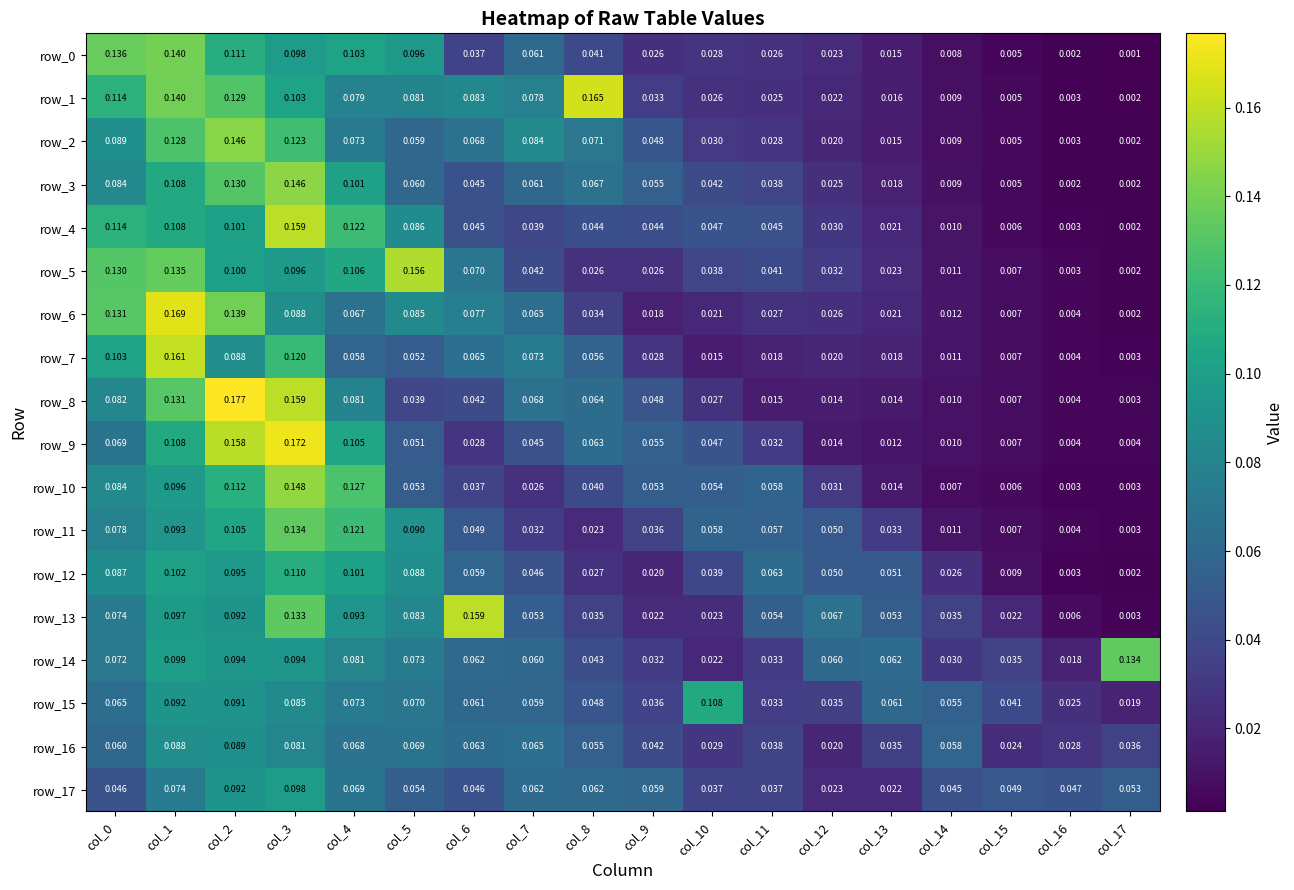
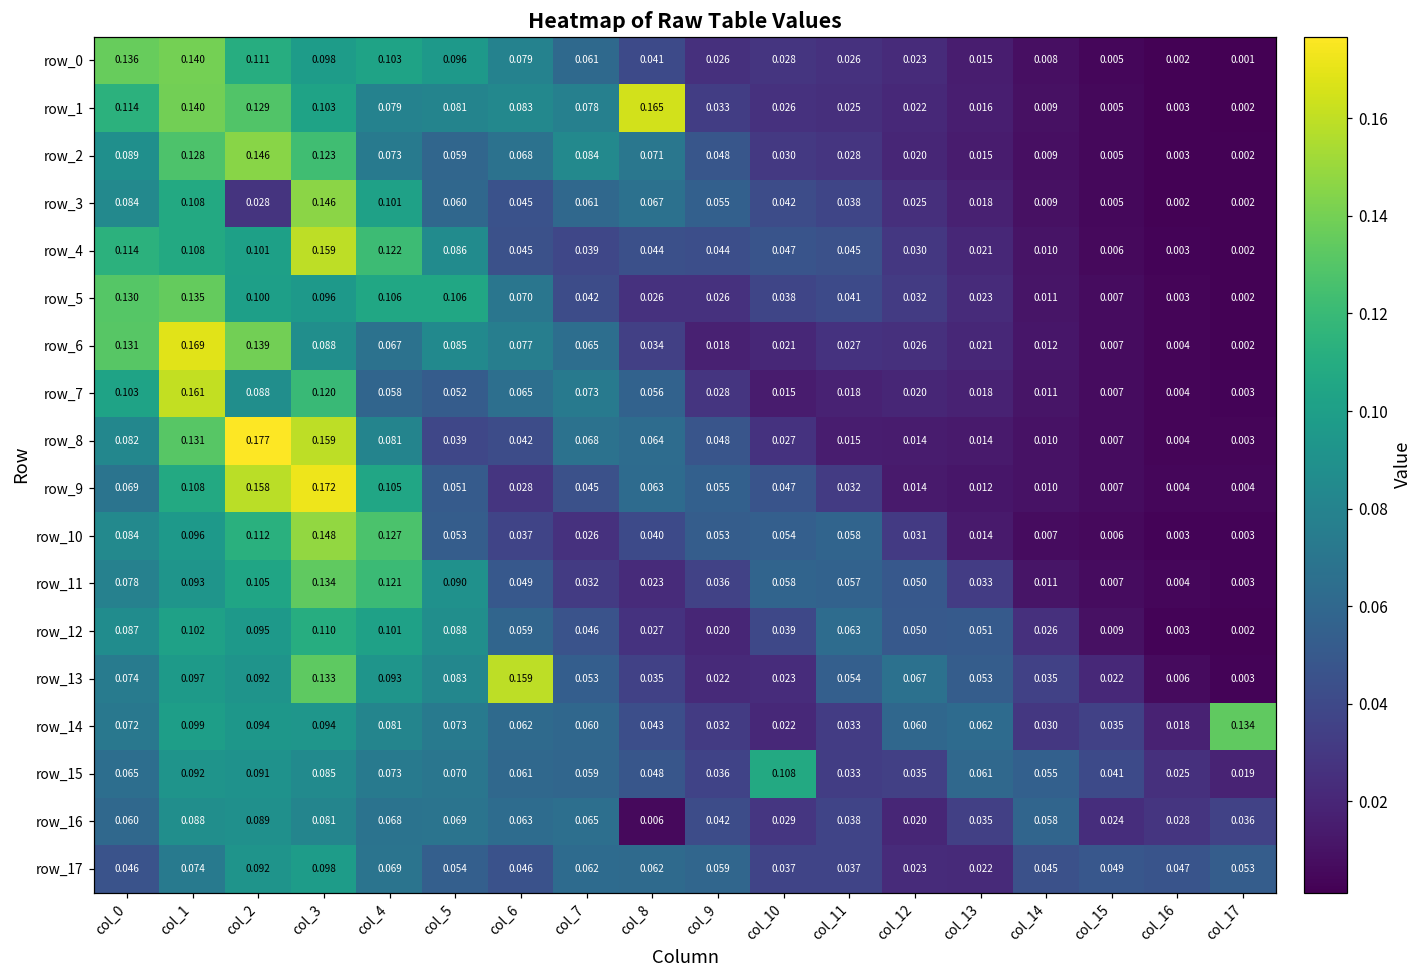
  {
    "row_0": {
      "col_0": 0.136,
      "col_1": 0.140,
      "col_2": 0.111,
      "col_3": 0.098,
      "col_4": 0.103,
      "col_5": 0.096,
-     "col_6": 0.037,
+     "col_6": 0.079,
      "col_7": 0.061,
      "col_8": 0.041,
      "col_9": 0.026,
      "col_10": 0.028,
      "col_11": 0.026,
      "col_12": 0.023,
      "col_13": 0.015,
      "col_14": 0.008,
      "col_15": 0.005,
      "col_16": 0.002,
      "col_17": 0.001
    },
    "row_3": {
      "col_0": 0.084,
      "col_1": 0.108,
-     "col_2": 0.130,
+     "col_2": 0.028,
      "col_3": 0.146,
      "col_4": 0.101,
      "col_5": 0.060,
      "col_6": 0.045,
      "col_7": 0.061,
      "col_8": 0.067,
      "col_9": 0.055,
      "col_10": 0.042,
      "col_11": 0.038,
      "col_12": 0.025,
      "col_13": 0.018,
      "col_14": 0.009,
      "col_15": 0.005,
      "col_16": 0.002,
      "col_17": 0.002
    },
    "row_5": {
      "col_0": 0.130,
      "col_1": 0.135,
      "col_2": 0.100,
      "col_3": 0.096,
      "col_4": 0.106,
-     "col_5": 0.156,
+     "col_5": 0.106,
      "col_6": 0.070,
      "col_7": 0.042,
      "col_8": 0.026,
      "col_9": 0.026,
      "col_10": 0.038,
      "col_11": 0.041,
      "col_12": 0.032,
      "col_13": 0.023,
      "col_14": 0.011,
      "col_15": 0.007,
      "col_16": 0.003,
      "col_17": 0.002
    },
    "row_16": {
      "col_0": 0.060,
      "col_1": 0.088,
      "col_2": 0.089,
      "col_3": 0.081,
      "col_4": 0.068,
      "col_5": 0.069,
      "col_6": 0.063,
      "col_7": 0.065,
-     "col_8": 0.055,
+     "col_8": 0.006,
      "col_9": 0.042,
      "col_10": 0.029,
      "col_11": 0.038,
      "col_12": 0.020,
      "col_13": 0.035,
      "col_14": 0.058,
      "col_15": 0.024,
      "col_16": 0.028,
      "col_17": 0.036
    }
  }
